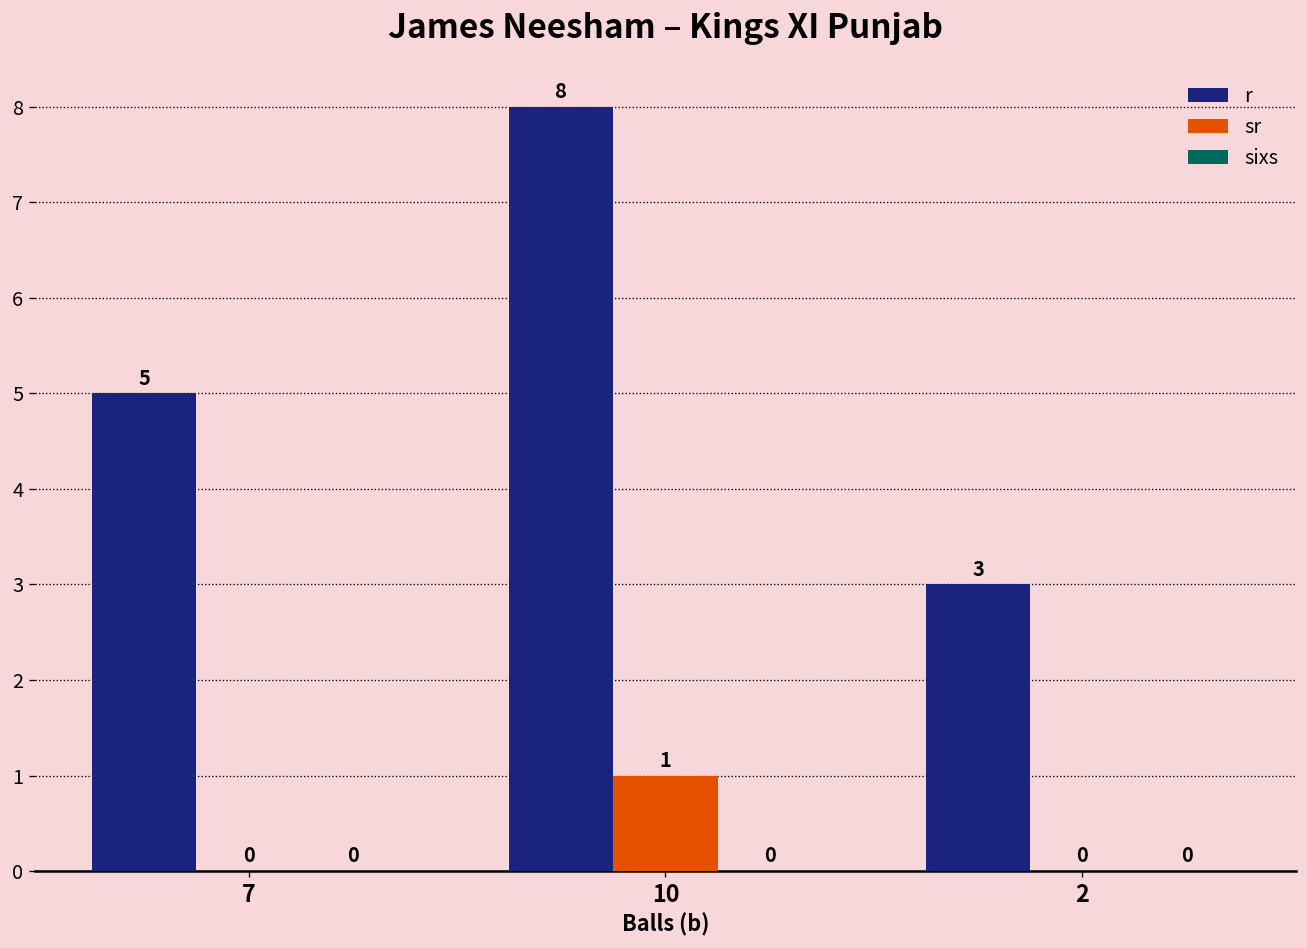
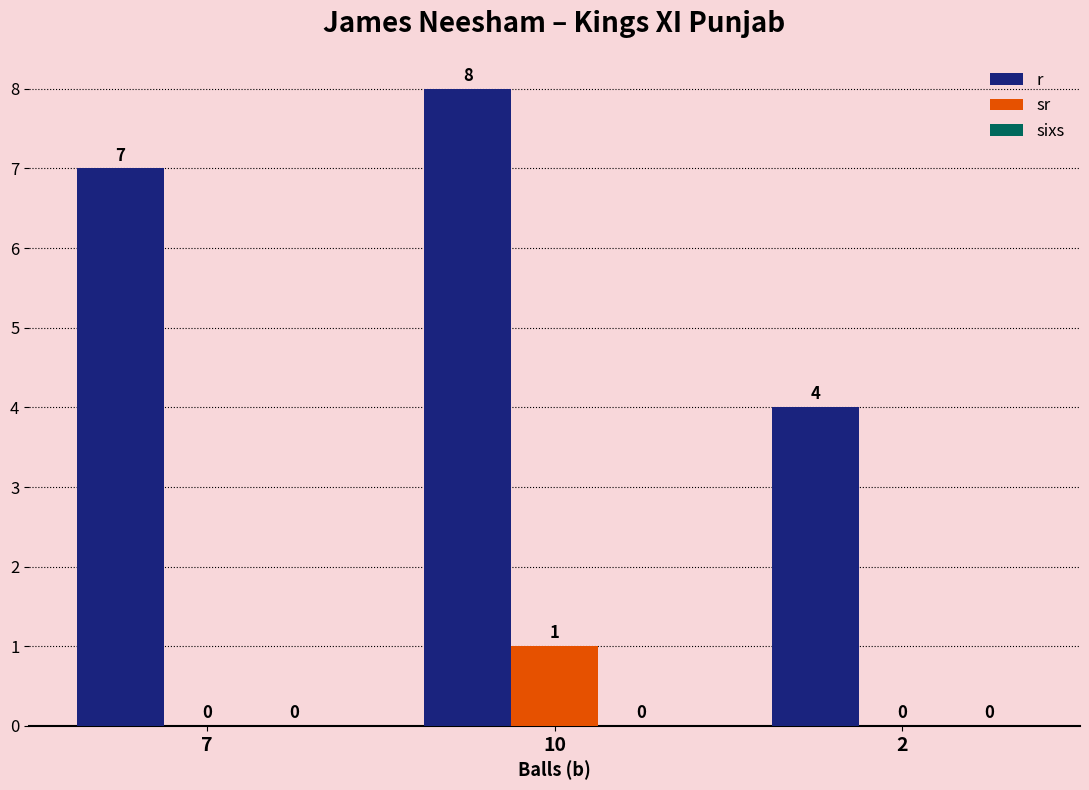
  {
    "r": {
-     "7": 5,
+     "7": 7,
      "10": 8,
-     "2": 3
+     "2": 4
    },
    "sr": {
      "7": 0,
      "10": 1,
      "2": 0
    },
    "sixs": {
      "7": 0,
      "10": 0,
      "2": 0
    }
  }
